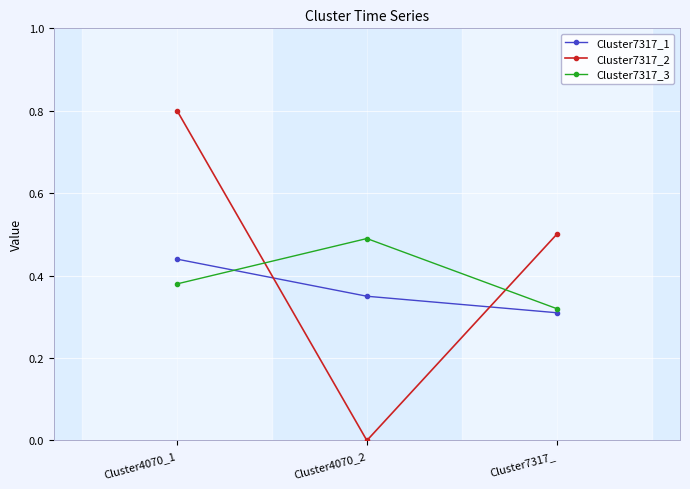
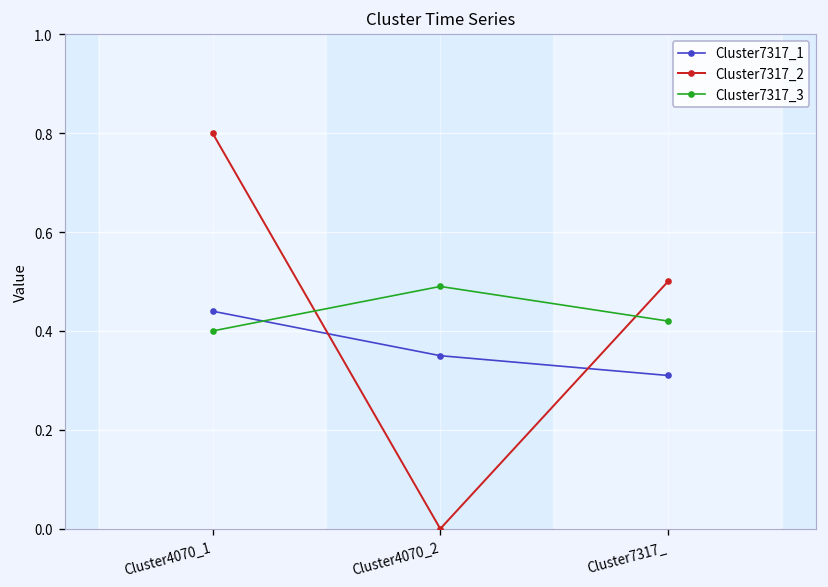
  {
    "Cluster7317_1": {
      "Cluster4070_1": 0.44,
      "Cluster4070_2": 0.35,
      "Cluster7317_": 0.31
    },
    "Cluster7317_2": {
      "Cluster4070_1": 0.80,
      "Cluster4070_2": 0.00,
      "Cluster7317_": 0.50
    },
    "Cluster7317_3": {
-     "Cluster4070_1": 0.38,
+     "Cluster4070_1": 0.40,
      "Cluster4070_2": 0.49,
-     "Cluster7317_": 0.32
+     "Cluster7317_": 0.42
    }
  }
